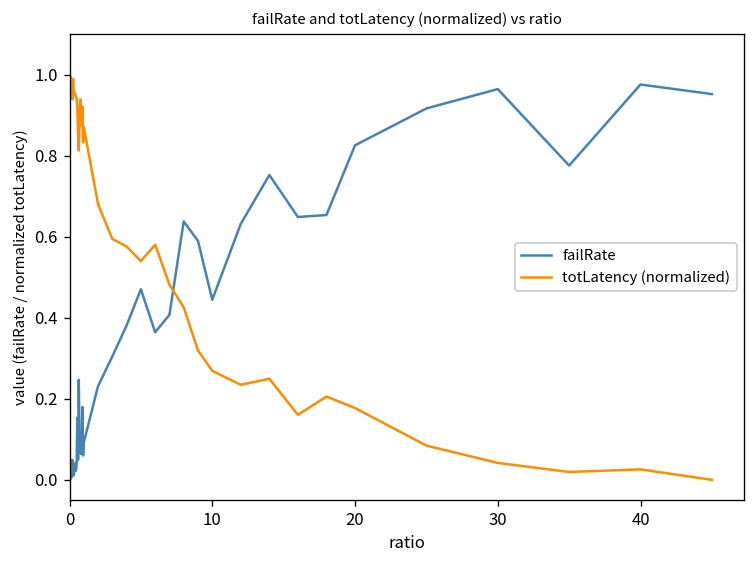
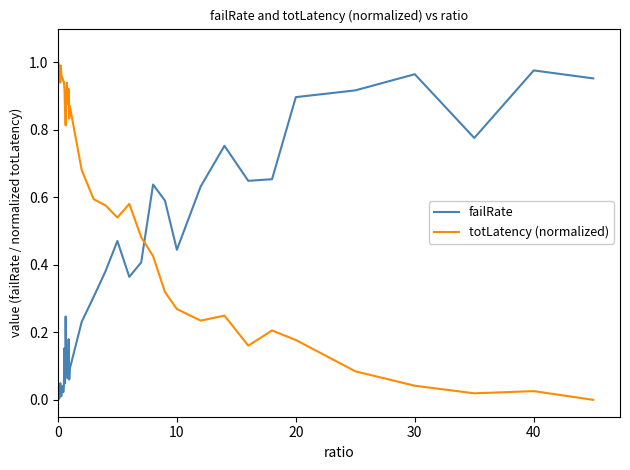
  {
    "failRate": {
      "0": 0.00,
      "10": 0.44,
-     "20": 0.83,
+     "20": 0.90,
      "30": 0.96,
      "40": 0.98
    },
    "totLatency (normalized)": {
      "0": 1.00,
      "10": 0.27,
      "20": 0.18,
      "30": 0.04,
      "40": 0.03
    }
  }
